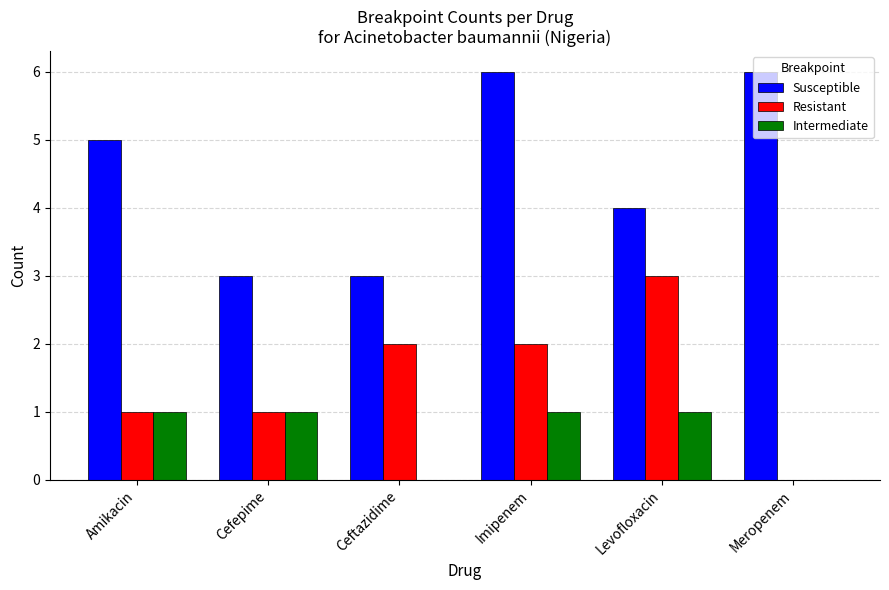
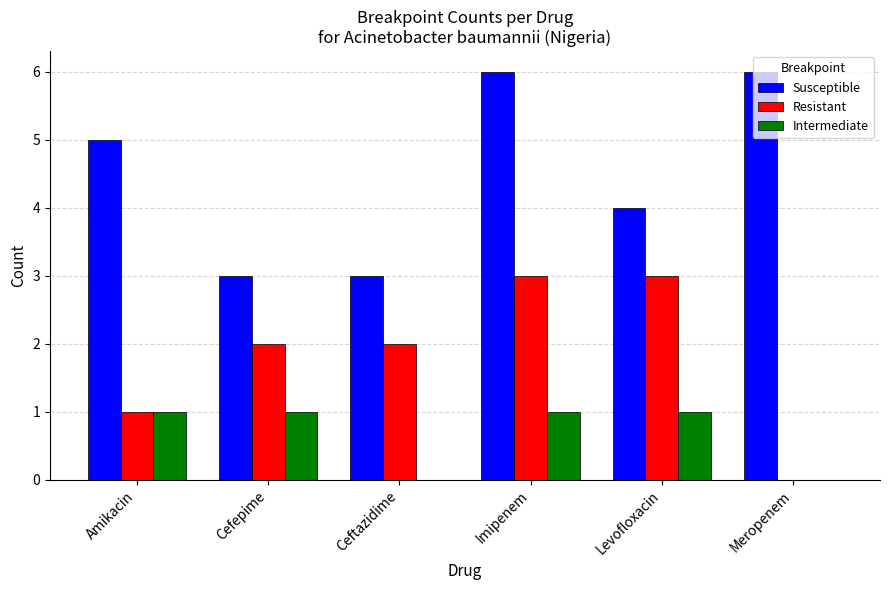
  {
    "Susceptible": {
      "Amikacin": 5,
      "Cefepime": 3,
      "Ceftazidime": 3,
      "Imipenem": 6,
      "Levofloxacin": 4
    },
    "Resistant": {
      "Amikacin": 1,
-     "Cefepime": 1,
+     "Cefepime": 2,
      "Ceftazidime": 2,
-     "Imipenem": 2,
+     "Imipenem": 3,
      "Levofloxacin": 3,
      "Meropenem": 0
    },
    "Intermediate": {
      "Amikacin": 1,
      "Cefepime": 1,
      "Ceftazidime": 0,
      "Imipenem": 1,
      "Levofloxacin": 1,
      "Meropenem": 0
    }
  }
